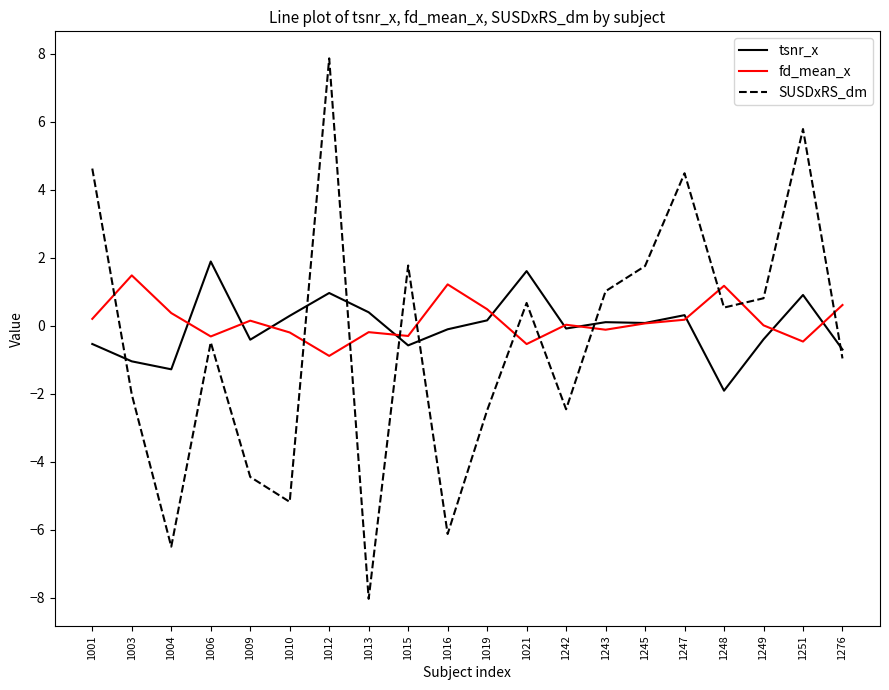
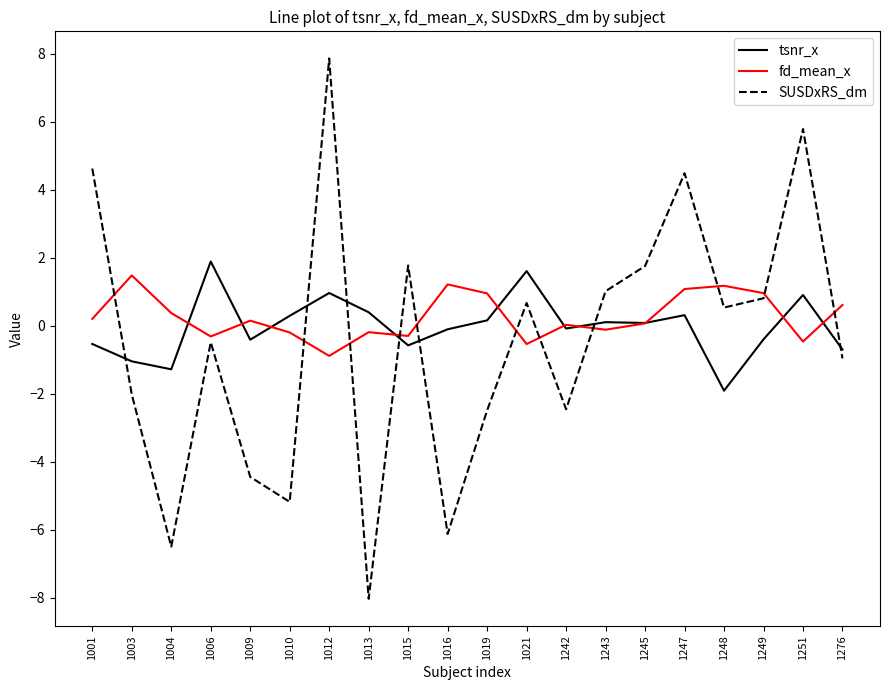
  {
    "fd_mean_x": {
      "1001": 0.2,
      "1003": 1.5,
      "1004": 0.4,
      "1006": -0.3,
      "1009": 0.2,
      "1010": -0.2,
      "1012": -0.9,
      "1013": -0.2,
      "1015": -0.3,
      "1016": 1.2,
-     "1019": 0.5,
+     "1019": 1.0,
      "1021": -0.5,
      "1242": 0.0,
      "1243": -0.1,
-     "1247": 0.2,
+     "1247": 1.1,
      "1248": 1.2,
-     "1249": 0.0,
+     "1249": 1.0,
      "1251": -0.5,
      "1276": 0.6
    }
  }
